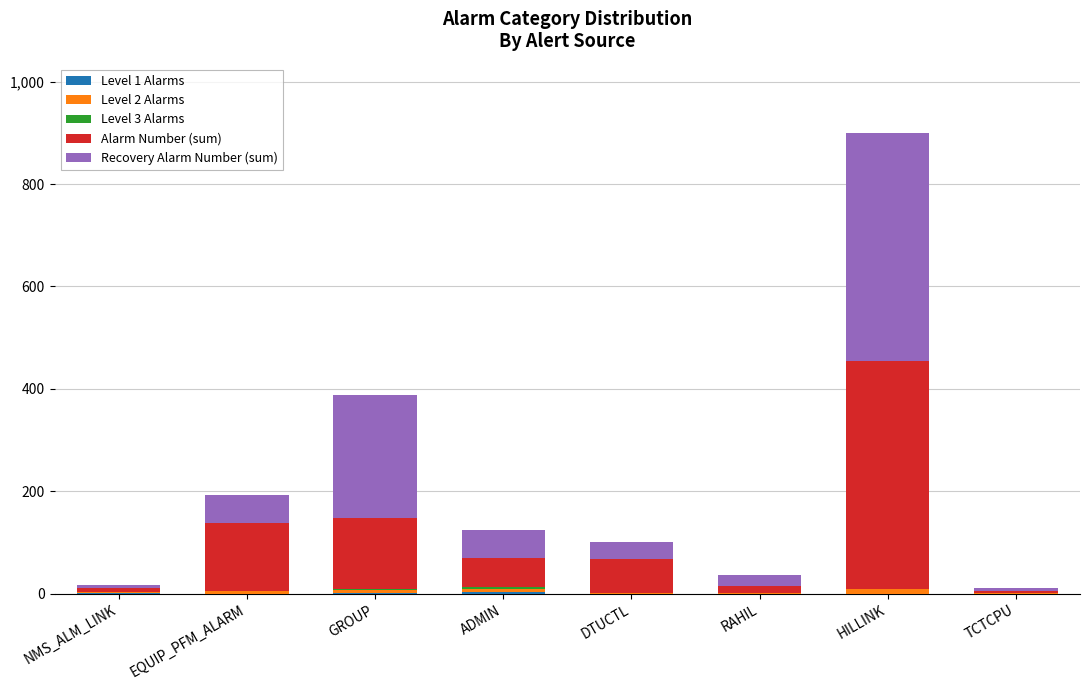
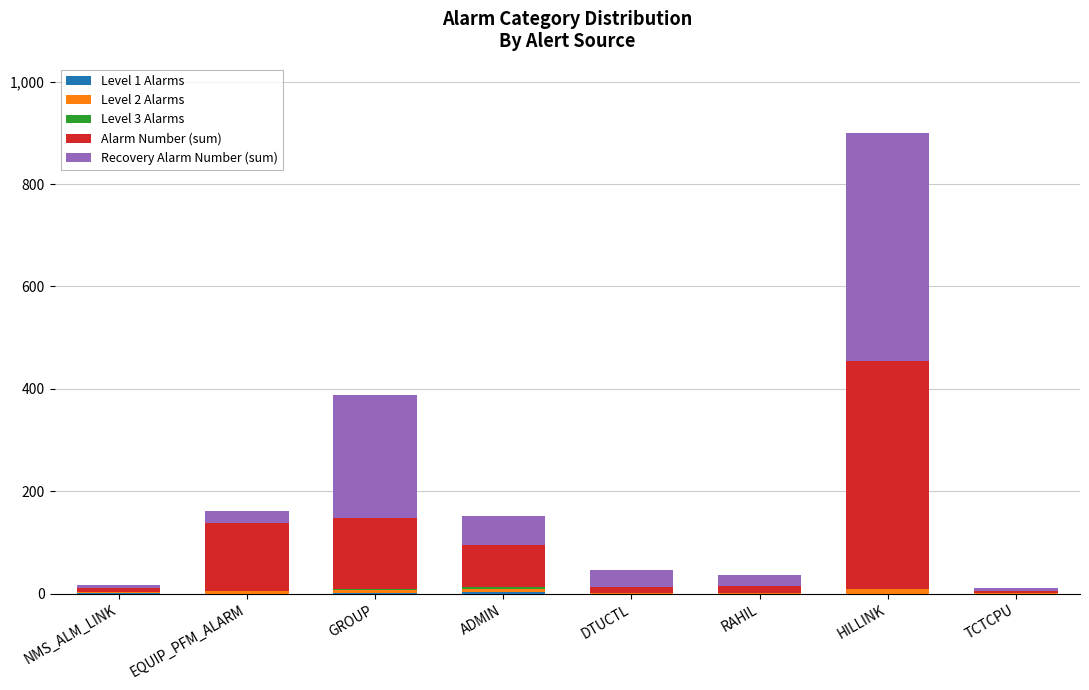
  {
    "Level 1 Alarms": {
      "EQUIP_PFM_ALARM": 0,
      "DTUCTL": 0,
      "RAHIL": 0,
      "HILLINK": 0,
      "TCTCPU": 0
    },
    "Level 2 Alarms": {
      "EQUIP_PFM_ALARM": 10,
      "GROUP": 10,
      "ADMIN": 10,
      "HILLINK": 10
    },
    "Level 3 Alarms": {
      "NMS_ALM_LINK": 0,
      "EQUIP_PFM_ALARM": 0,
      "DTUCTL": 0,
      "RAHIL": 0,
      "HILLINK": 0,
      "TCTCPU": 0
    },
    "Alarm Number (sum)": {
      "NMS_ALM_LINK": 10,
      "EQUIP_PFM_ALARM": 130,
      "GROUP": 140,
-     "ADMIN": 60,
-     "DTUCTL": 70,
+     "ADMIN": 80,
+     "DTUCTL": 10,
      "RAHIL": 20,
      "HILLINK": 450
    },
    "Recovery Alarm Number (sum)": {
      "NMS_ALM_LINK": 10,
-     "EQUIP_PFM_ALARM": 60,
+     "EQUIP_PFM_ALARM": 20,
      "GROUP": 240,
      "ADMIN": 60,
      "DTUCTL": 30,
      "RAHIL": 20,
      "HILLINK": 450,
      "TCTCPU": 10
    }
  }
